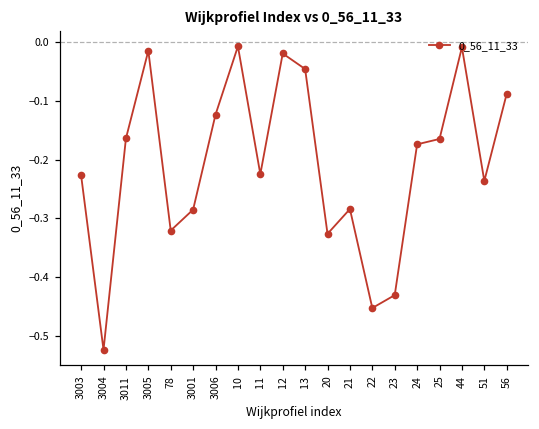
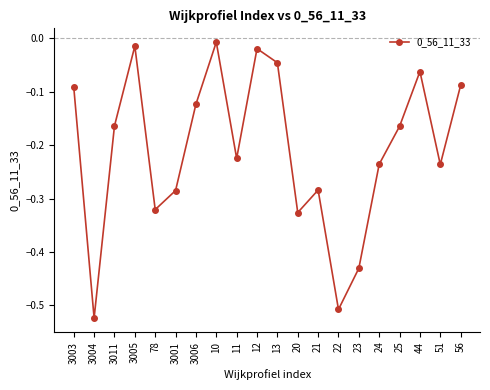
  {
-   "3003": -0.23,
+   "3003": -0.09,
    "3004": -0.52,
    "3011": -0.16,
    "3005": -0.01,
    "78": -0.32,
    "3001": -0.29,
    "3006": -0.12,
    "10": -0.01,
    "11": -0.22,
    "12": -0.02,
    "13": -0.05,
    "20": -0.33,
    "21": -0.28,
-   "22": -0.45,
+   "22": -0.51,
    "23": -0.43,
-   "24": -0.17,
+   "24": -0.24,
    "25": -0.16,
-   "44": -0.01,
+   "44": -0.06,
    "51": -0.24,
    "56": -0.09
  }
